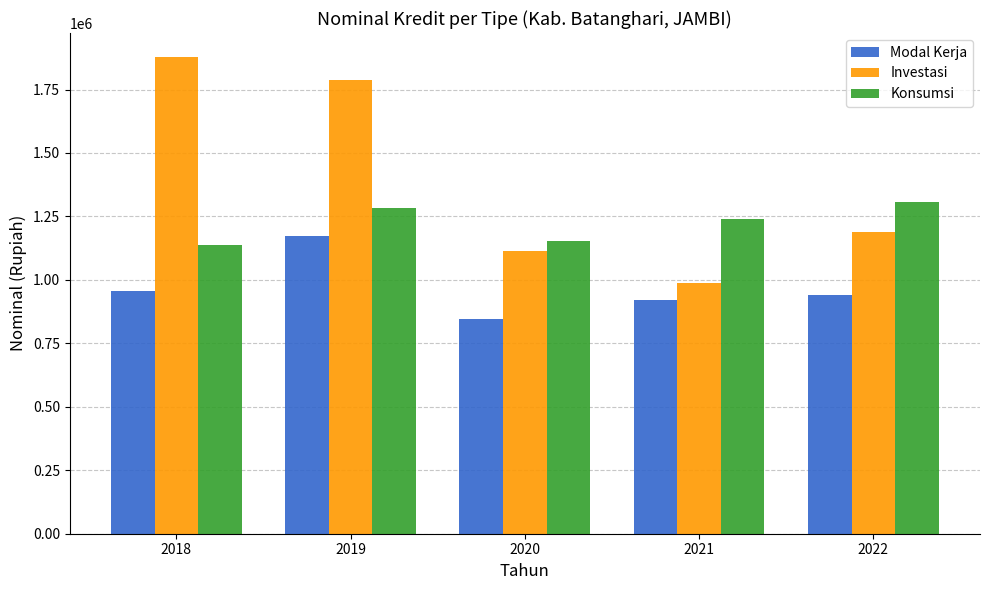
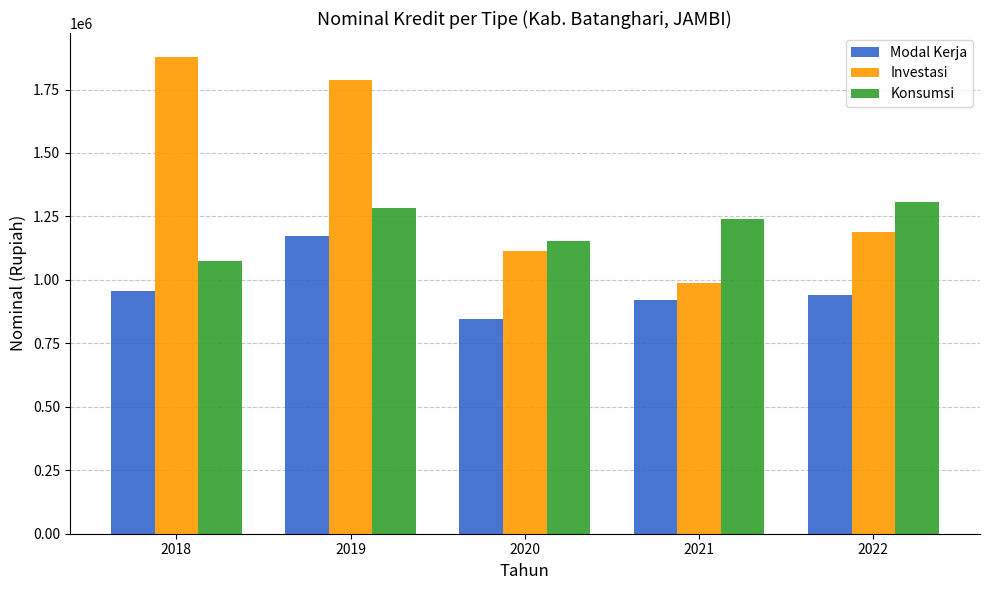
  {
    "Modal Kerja": {
      "2018": 960000,
      "2019": 1170000,
      "2020": 840000,
      "2021": 920000,
      "2022": 940000
    },
    "Investasi": {
      "2018": 1880000,
      "2019": 1790000,
      "2020": 1110000,
      "2021": 990000,
      "2022": 1190000
    },
    "Konsumsi": {
-     "2018": 1140000,
+     "2018": 1070000,
      "2019": 1280000,
      "2020": 1150000,
      "2021": 1240000,
      "2022": 1310000
    }
  }
